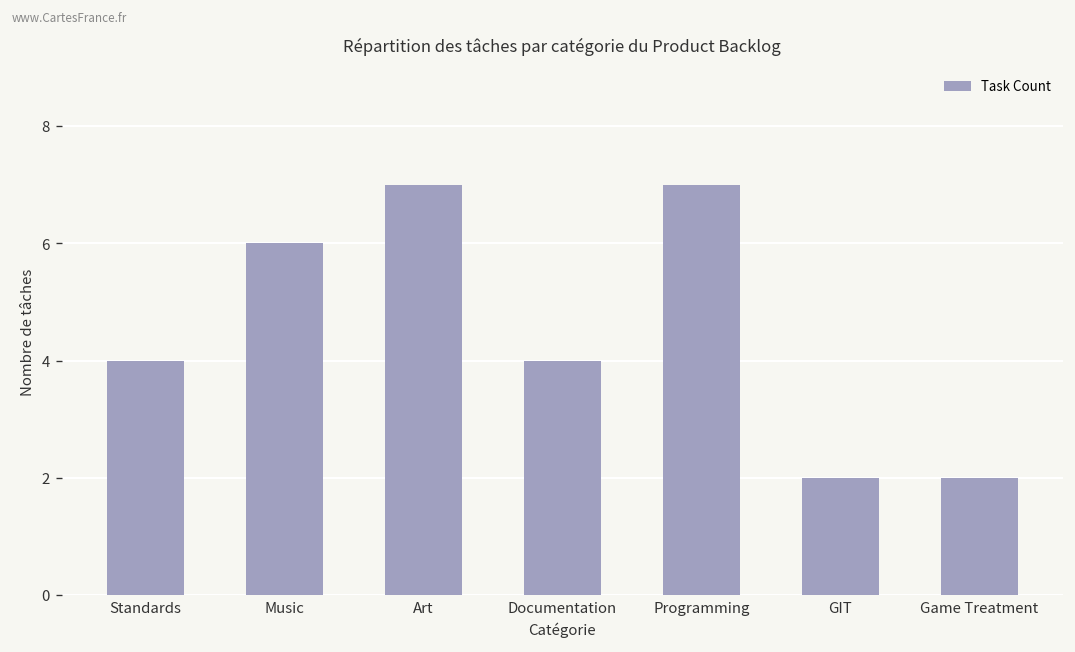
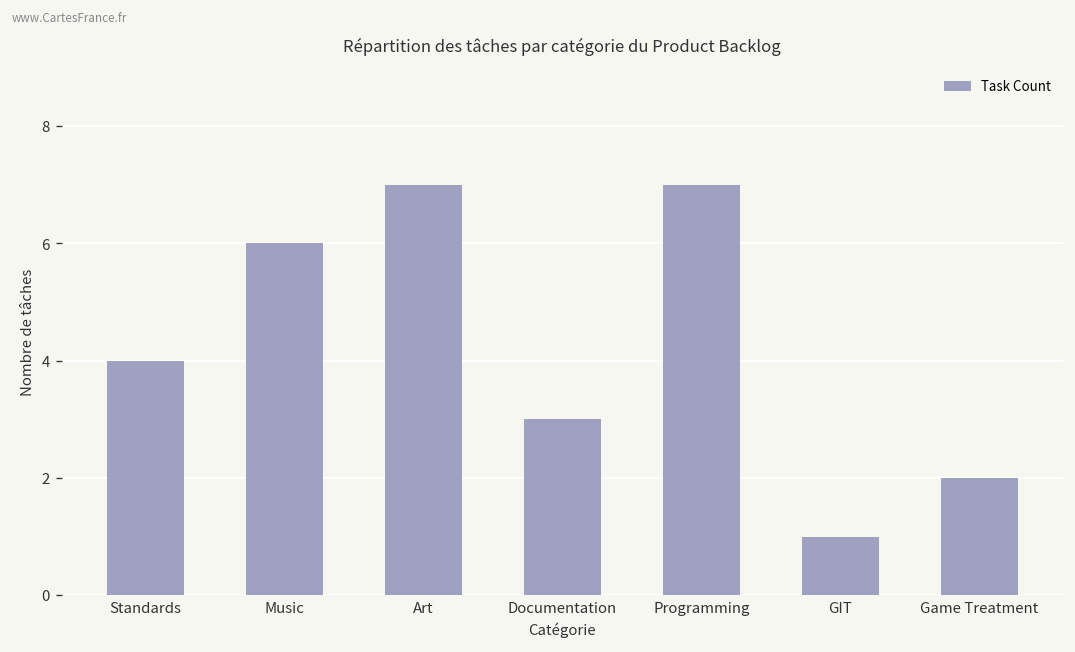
  {
    "Standards": 4,
    "Music": 6,
    "Art": 7,
-   "Documentation": 4,
+   "Documentation": 3,
    "Programming": 7,
-   "GIT": 2,
+   "GIT": 1,
    "Game Treatment": 2
  }
